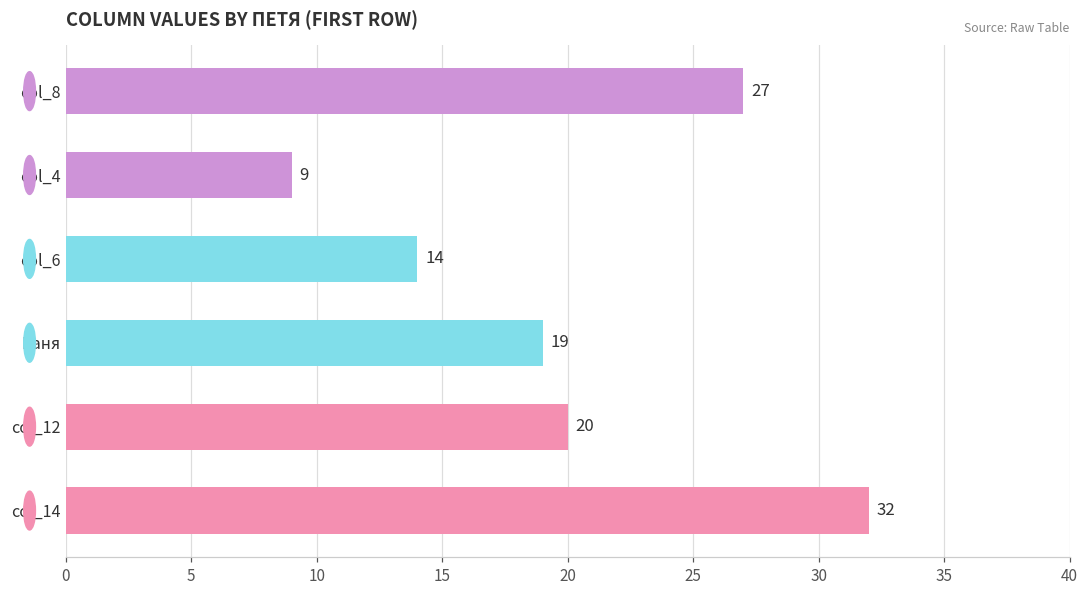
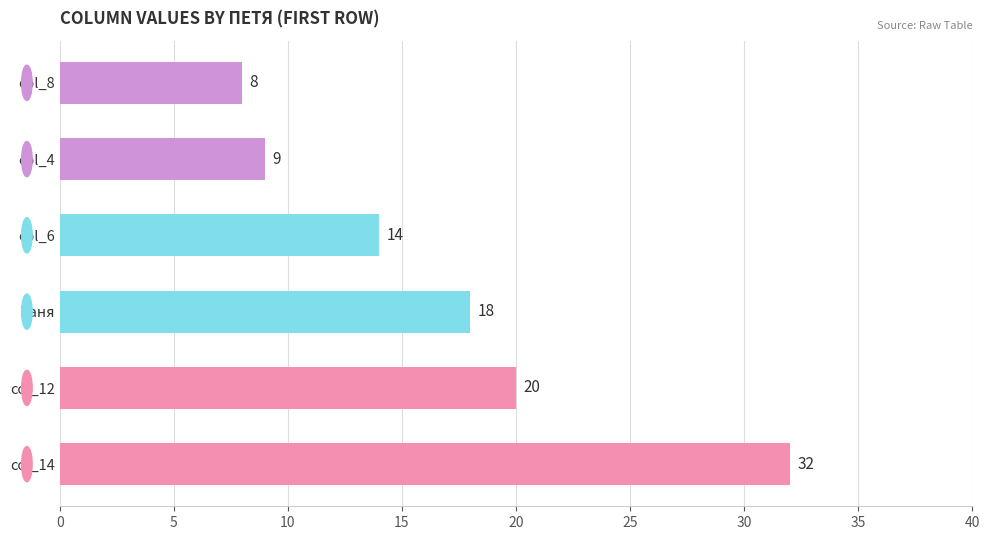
  {
-   "col_8": 27,
+   "col_8": 8,
    "col_4": 9,
    "col_6": 14,
-   "Ваня": 19,
+   "Ваня": 18,
    "col_12": 20,
    "col_14": 32
  }
